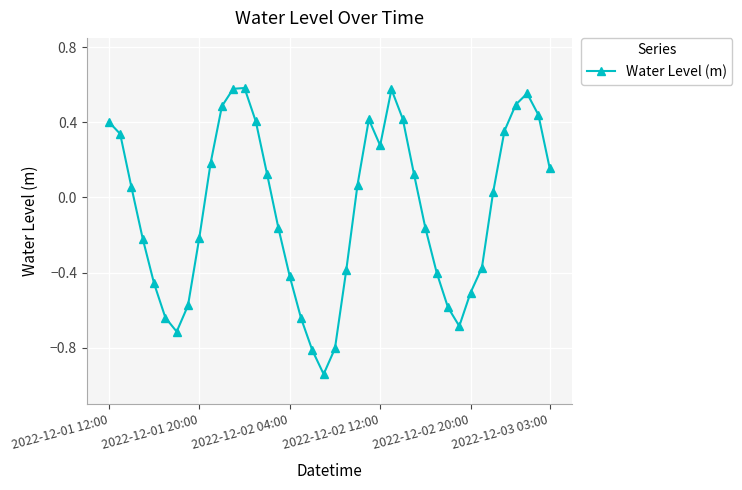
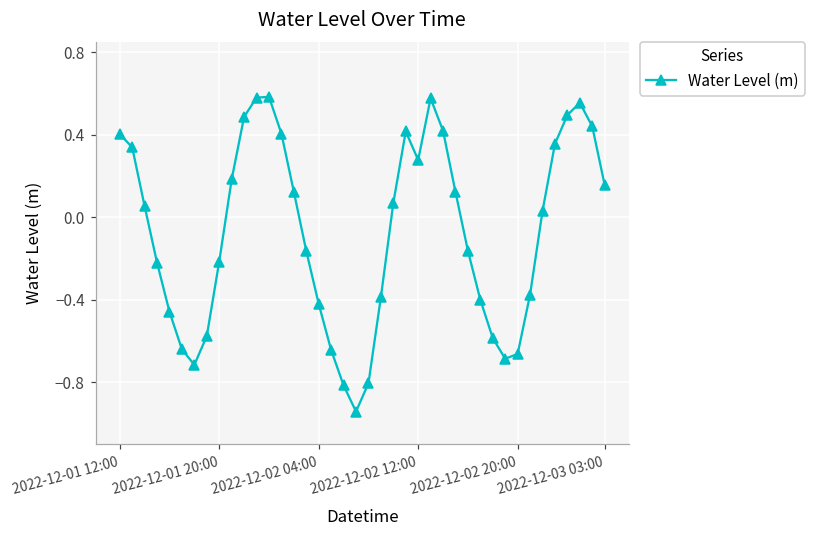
  {
    "2022-12-01 12:00": 0.40,
    "2022-12-01 20:00": -0.21,
    "2022-12-02 04:00": -0.42,
    "2022-12-02 12:00": 0.28,
-   "2022-12-02 20:00": -0.51,
+   "2022-12-02 20:00": -0.66,
    "2022-12-03 03:00": 0.16
  }
